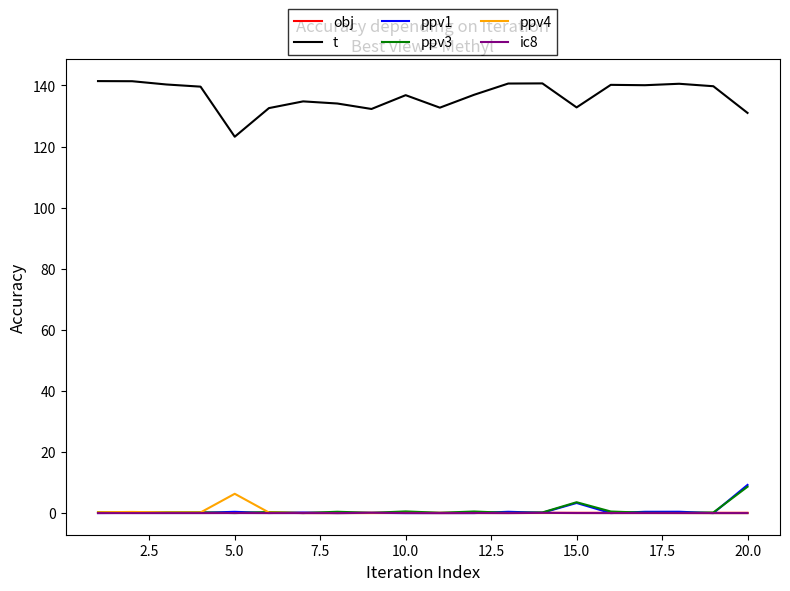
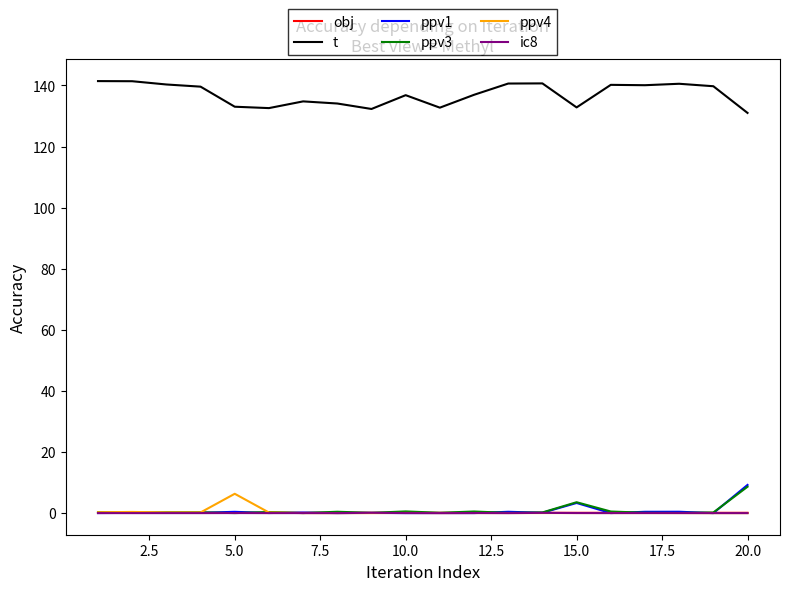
  {
    "t": {
-     "5.0": 123,
+     "5.0": 133,
      "10.0": 137,
      "15.0": 133,
      "20.0": 131
    },
    "ppv4": {
      "5.0": 6
    }
  }
